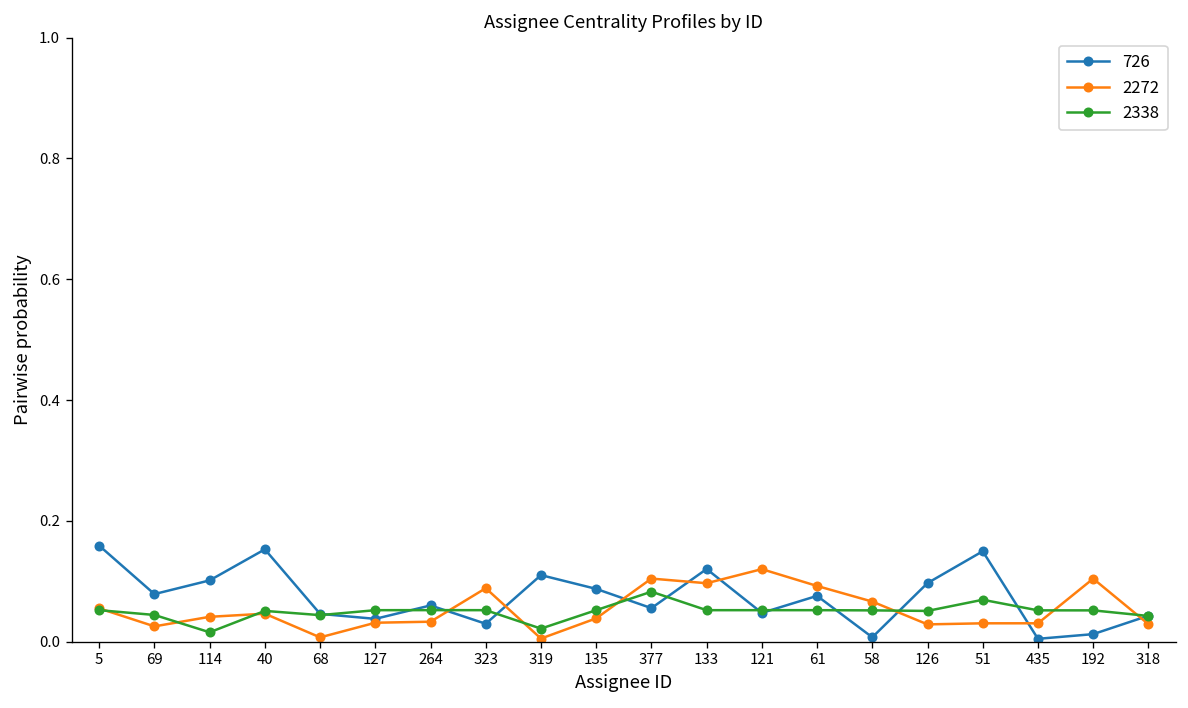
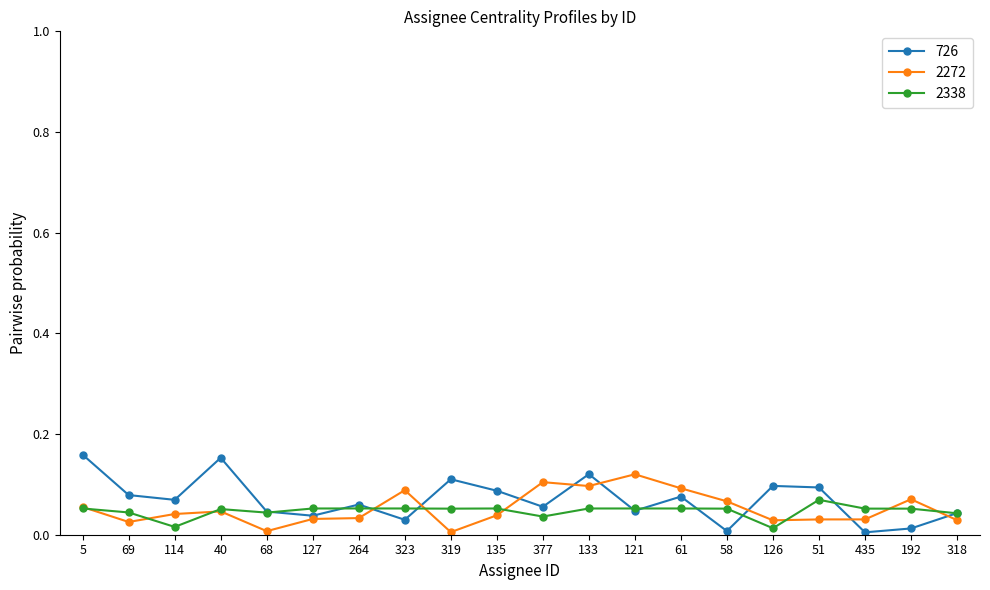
  {
    "726": {
      "5": 0.16,
      "69": 0.08,
-     "114": 0.10,
+     "114": 0.07,
      "40": 0.15,
      "127": 0.04,
      "264": 0.06,
      "323": 0.03,
      "319": 0.11,
      "135": 0.09,
      "377": 0.06,
      "133": 0.12,
      "61": 0.08,
      "58": 0.01,
      "126": 0.10,
-     "51": 0.15,
+     "51": 0.09,
      "435": 0.00,
      "192": 0.01
    },
    "2272": {
      "69": 0.03,
      "114": 0.04,
      "68": 0.01,
      "127": 0.03,
      "264": 0.03,
      "323": 0.09,
      "319": 0.01,
      "135": 0.04,
      "377": 0.10,
      "133": 0.10,
      "121": 0.12,
      "61": 0.09,
      "58": 0.07,
      "126": 0.03,
      "51": 0.03,
      "435": 0.03,
-     "192": 0.10,
+     "192": 0.07,
      "318": 0.03
    },
    "2338": {
      "69": 0.04,
      "114": 0.02,
      "127": 0.05,
      "264": 0.05,
      "323": 0.05,
-     "319": 0.02,
+     "319": 0.05,
      "135": 0.05,
-     "377": 0.08,
+     "377": 0.04,
      "133": 0.05,
      "61": 0.05,
      "58": 0.05,
-     "126": 0.05,
+     "126": 0.01,
      "51": 0.07,
      "435": 0.05,
      "192": 0.05
    }
  }
